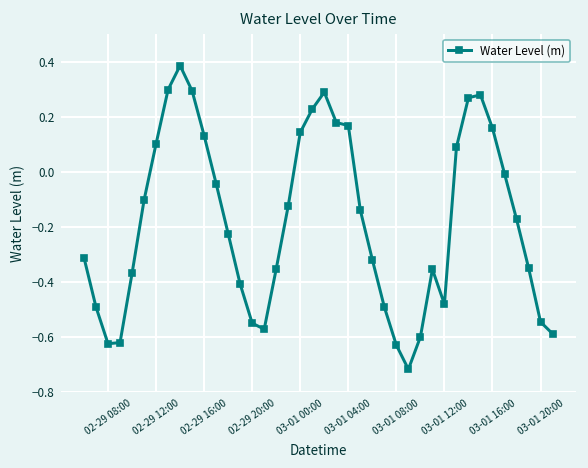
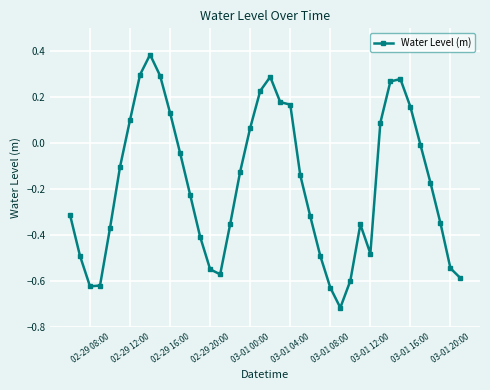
  {
    "02-29 08:00": -0.62,
    "02-29 12:00": 0.10,
    "02-29 16:00": 0.13,
    "02-29 20:00": -0.55,
-   "03-01 00:00": 0.14,
+   "03-01 00:00": 0.07,
    "03-01 04:00": 0.17,
    "03-01 08:00": -0.63,
    "03-01 12:00": -0.48,
    "03-01 16:00": 0.16,
    "03-01 20:00": -0.54
  }
